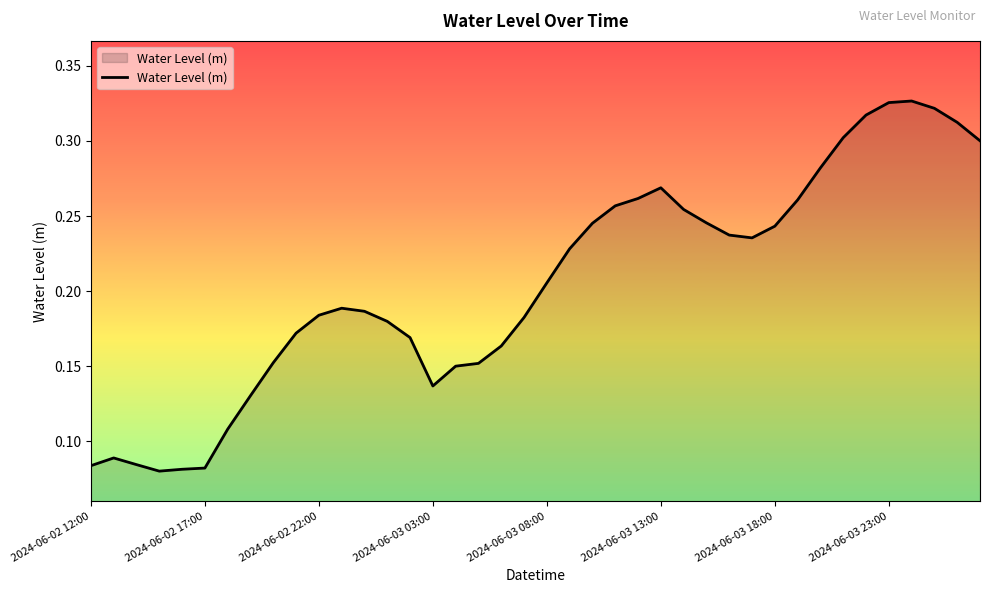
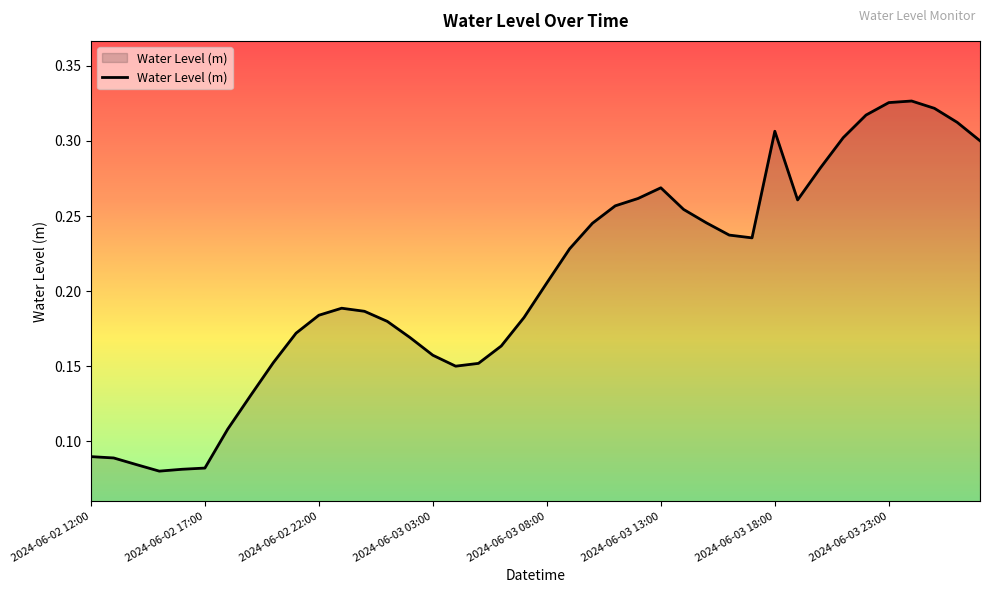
  {
-   "2024-06-02 12:00": 0.084,
+   "2024-06-02 12:00": 0.090,
    "2024-06-02 17:00": 0.082,
    "2024-06-02 22:00": 0.184,
-   "2024-06-03 03:00": 0.137,
+   "2024-06-03 03:00": 0.157,
    "2024-06-03 08:00": 0.206,
    "2024-06-03 13:00": 0.269,
-   "2024-06-03 18:00": 0.243,
+   "2024-06-03 18:00": 0.306,
    "2024-06-03 23:00": 0.325
  }
